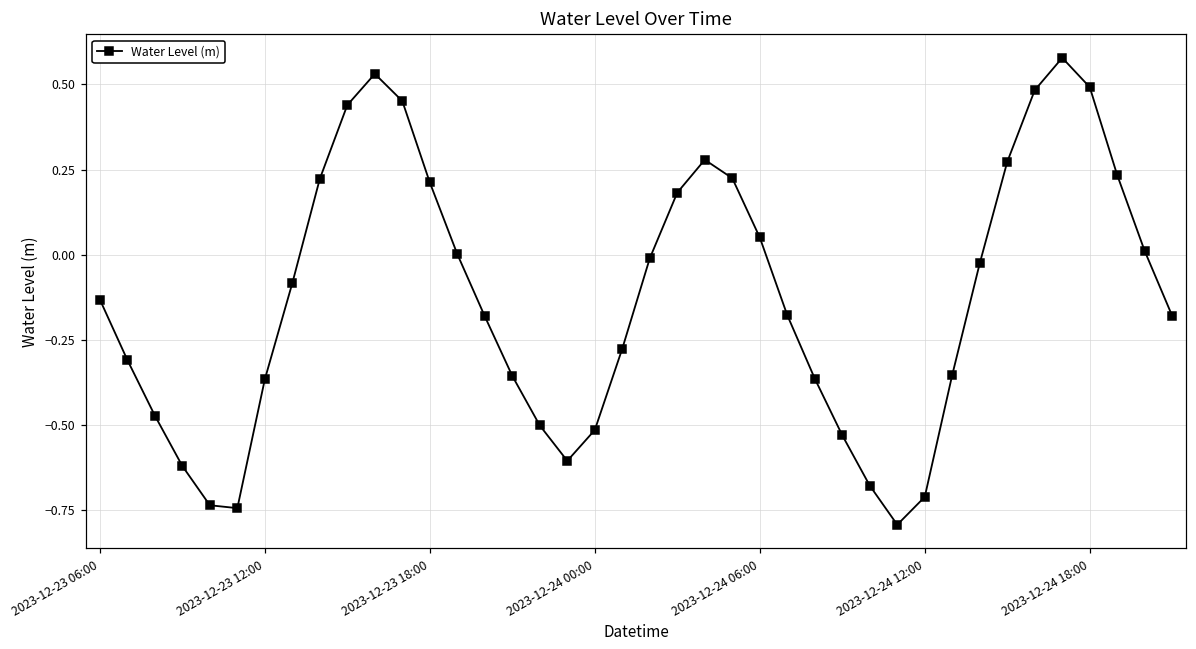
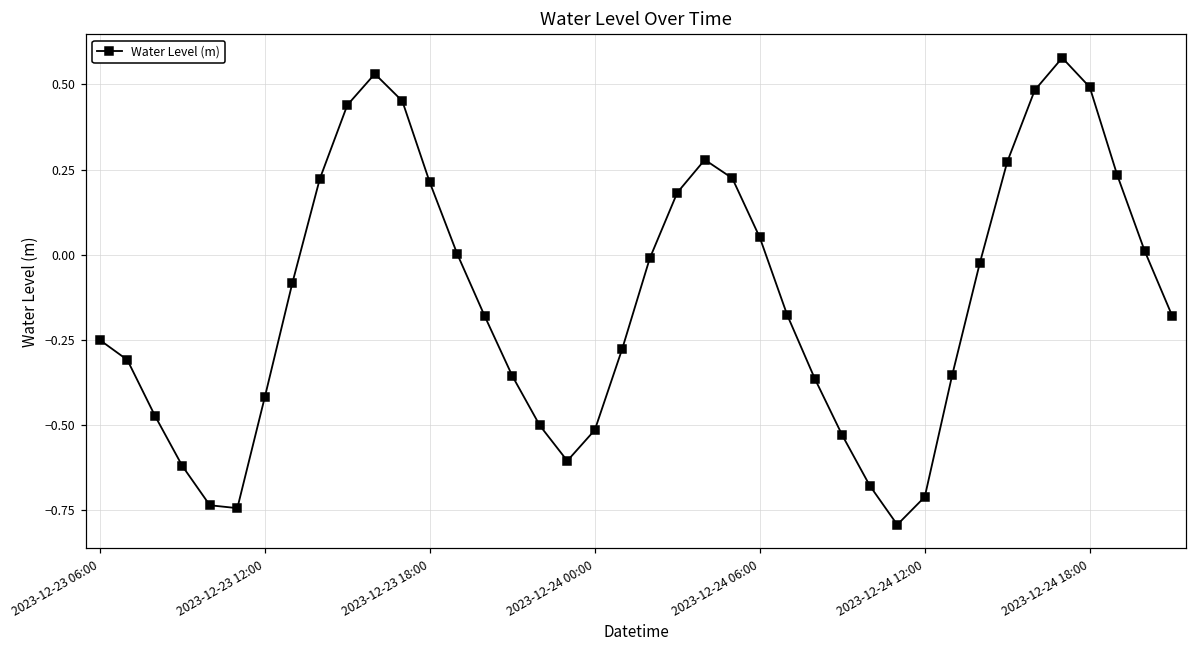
  {
-   "2023-12-23 06:00": -0.13,
-   "2023-12-23 12:00": -0.37,
+   "2023-12-23 06:00": -0.25,
+   "2023-12-23 12:00": -0.42,
    "2023-12-23 18:00": 0.21,
    "2023-12-24 00:00": -0.51,
    "2023-12-24 06:00": 0.05,
    "2023-12-24 12:00": -0.71,
    "2023-12-24 18:00": 0.49
  }
